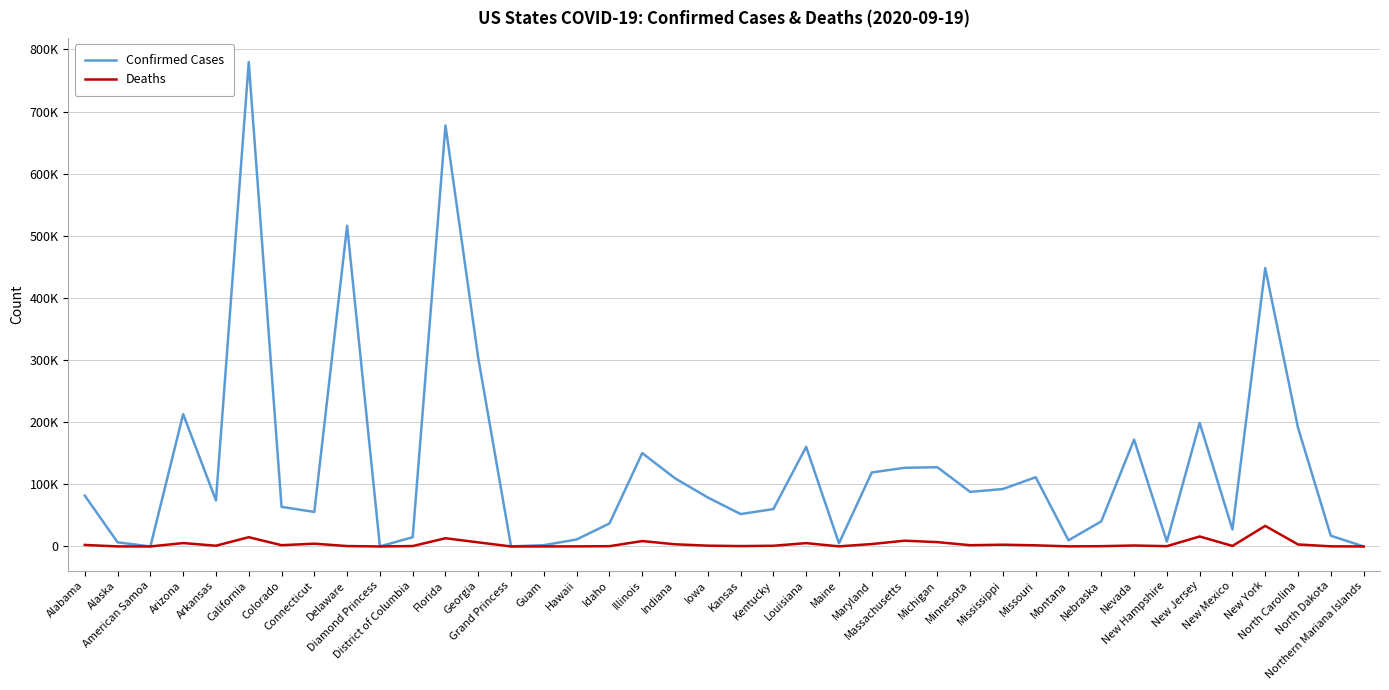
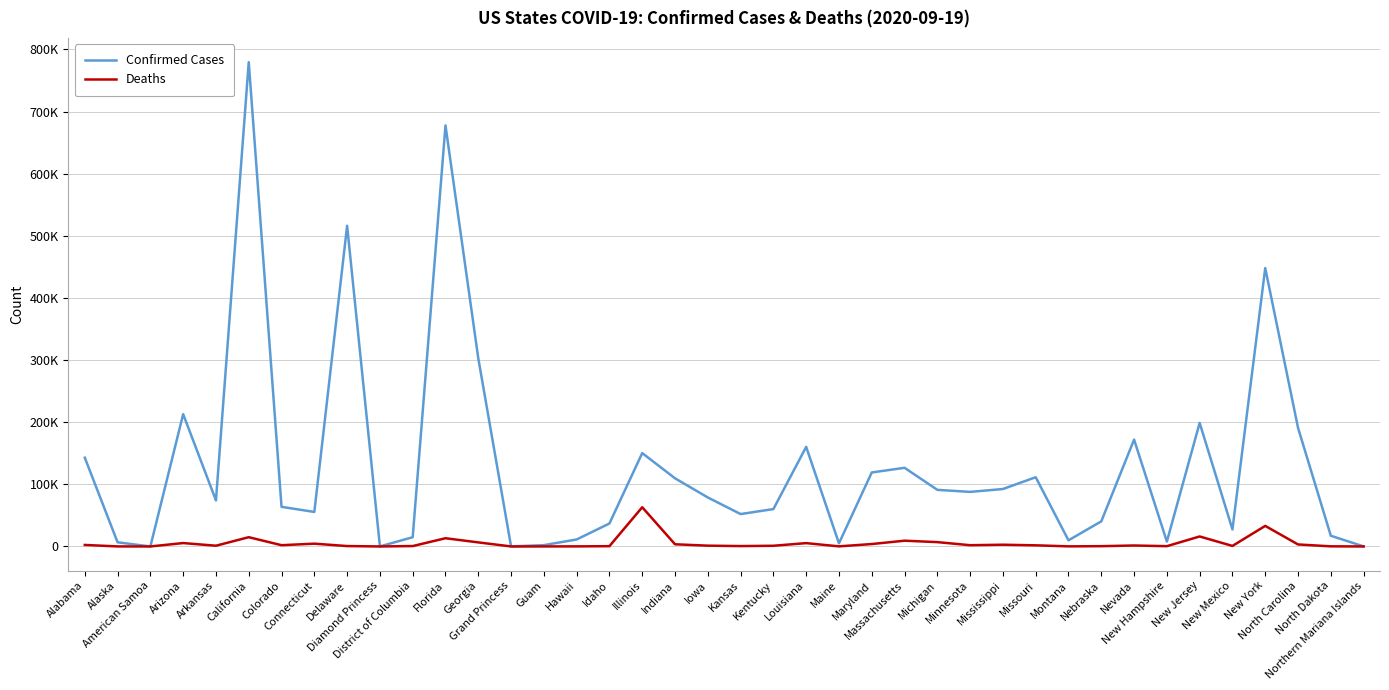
  {
    "Confirmed Cases": {
-     "Alabama": 80000,
+     "Alabama": 140000,
      "Alaska": 10000,
      "Arizona": 210000,
      "Arkansas": 70000,
      "California": 780000,
      "Colorado": 60000,
      "Connecticut": 60000,
      "Delaware": 520000,
      "District of Columbia": 10000,
      "Florida": 680000,
      "Georgia": 300000,
      "Hawaii": 10000,
      "Idaho": 40000,
      "Illinois": 150000,
      "Indiana": 110000,
      "Iowa": 80000,
      "Kansas": 50000,
      "Kentucky": 60000,
      "Louisiana": 160000,
      "Maine": 10000,
      "Maryland": 120000,
      "Massachusetts": 130000,
-     "Michigan": 130000,
+     "Michigan": 90000,
      "Minnesota": 90000,
      "Mississippi": 90000,
      "Missouri": 110000,
      "Montana": 10000,
      "Nebraska": 40000,
      "Nevada": 170000,
      "New Hampshire": 10000,
      "New Jersey": 200000,
      "New Mexico": 30000,
      "New York": 450000,
      "North Carolina": 190000,
      "North Dakota": 20000
    },
    "Deaths": {
      "Alabama": 0,
      "Alaska": 0,
      "Arizona": 10000,
      "Arkansas": 0,
      "California": 10000,
      "Colorado": 0,
      "Connecticut": 0,
      "Delaware": 0,
      "District of Columbia": 0,
      "Florida": 10000,
      "Georgia": 10000,
      "Hawaii": 0,
      "Idaho": 0,
-     "Illinois": 10000,
+     "Illinois": 60000,
      "Indiana": 0,
      "Iowa": 0,
      "Kansas": 0,
      "Kentucky": 0,
      "Louisiana": 10000,
      "Maine": 0,
      "Maryland": 0,
      "Massachusetts": 10000,
      "Michigan": 10000,
      "Minnesota": 0,
      "Mississippi": 0,
      "Missouri": 0,
      "Montana": 0,
      "Nebraska": 0,
      "Nevada": 0,
      "New Hampshire": 0,
      "New Jersey": 20000,
      "New Mexico": 0,
      "New York": 30000,
      "North Carolina": 0,
      "North Dakota": 0
    }
  }
